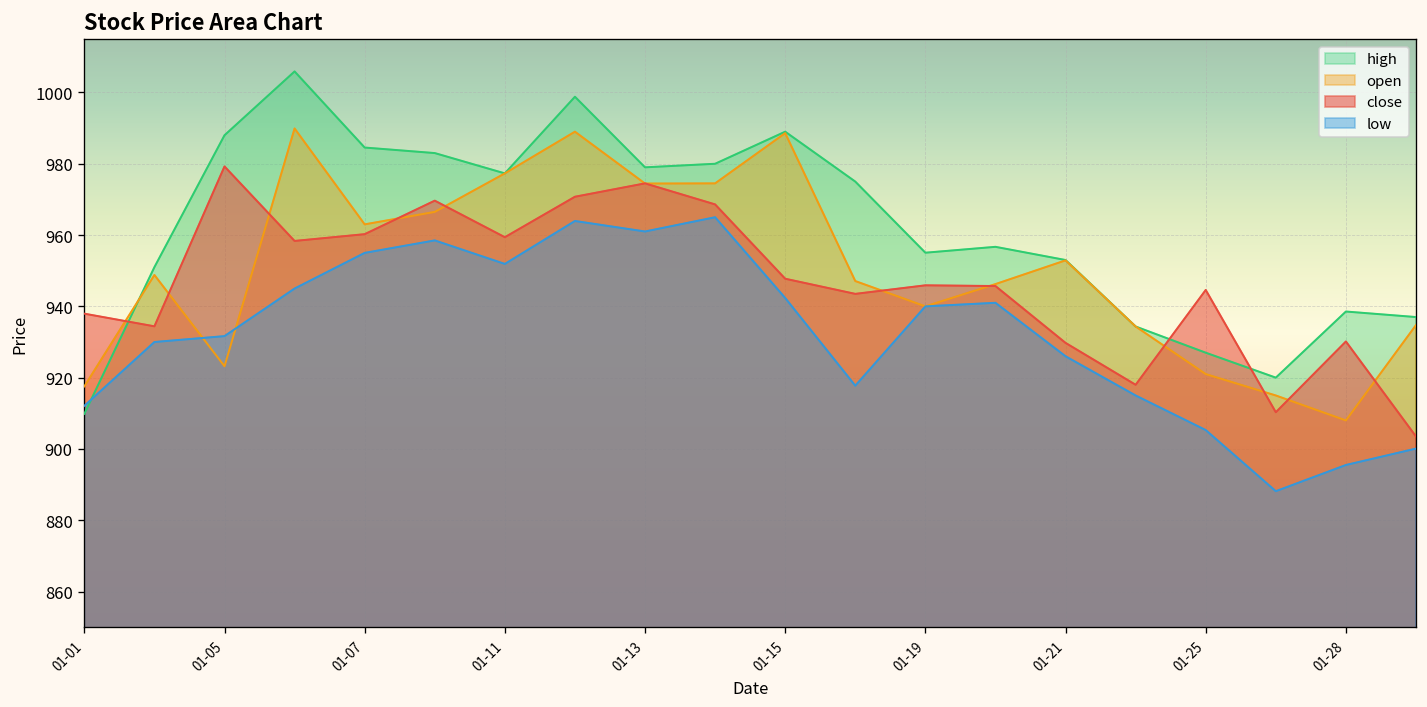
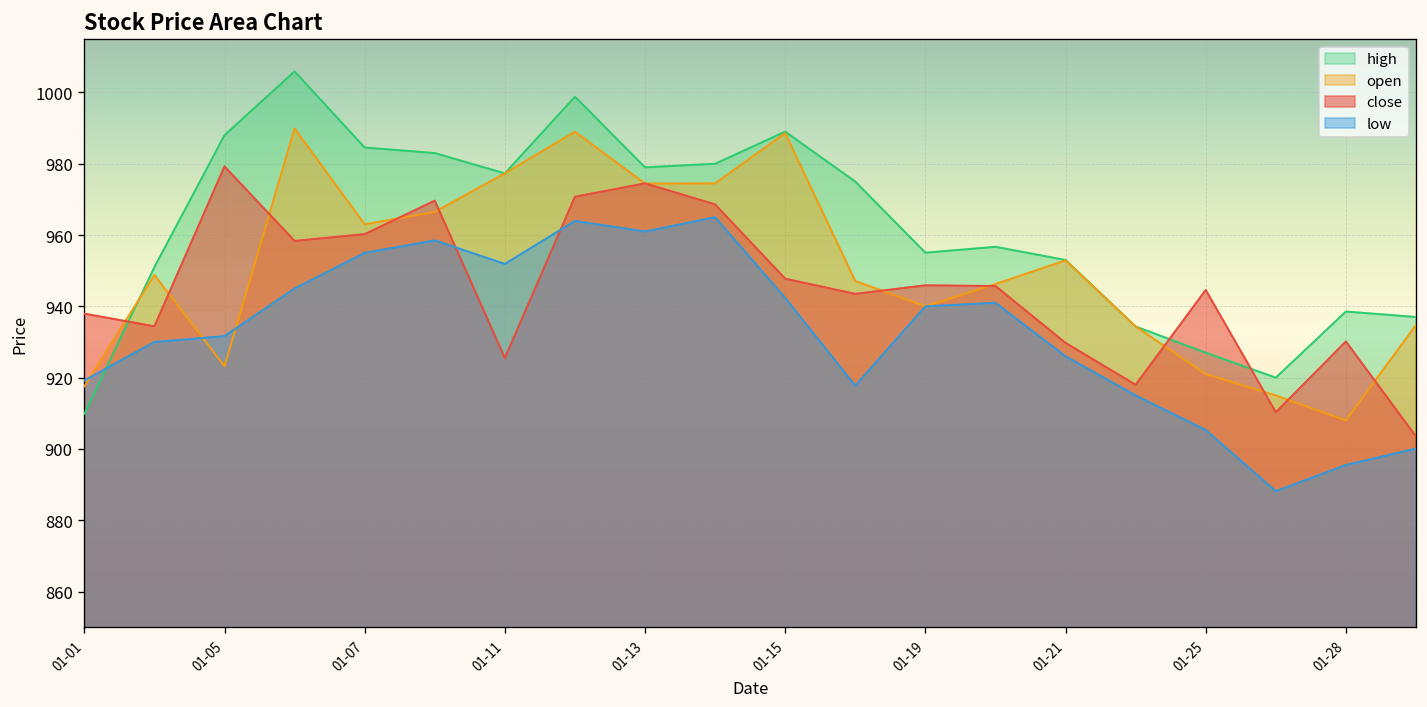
  {
    "high": {
      "01-01": 910,
      "01-05": 988,
      "01-07": 985,
      "01-13": 979,
      "01-19": 955,
      "01-25": 927,
      "01-28": 939
    },
    "open": {
      "01-01": 918,
      "01-05": 923,
      "01-07": 963,
      "01-25": 921,
      "01-28": 908
    },
    "close": {
      "01-01": 938,
      "01-05": 979,
      "01-07": 960,
-     "01-11": 959,
+     "01-11": 926,
      "01-15": 948,
      "01-19": 946,
      "01-21": 930,
      "01-25": 945,
      "01-28": 930
    },
    "low": {
-     "01-01": 912,
+     "01-01": 919,
      "01-05": 932,
      "01-07": 955,
      "01-11": 952,
      "01-13": 961,
      "01-15": 942,
      "01-21": 926,
      "01-25": 905,
      "01-28": 896
    }
  }
